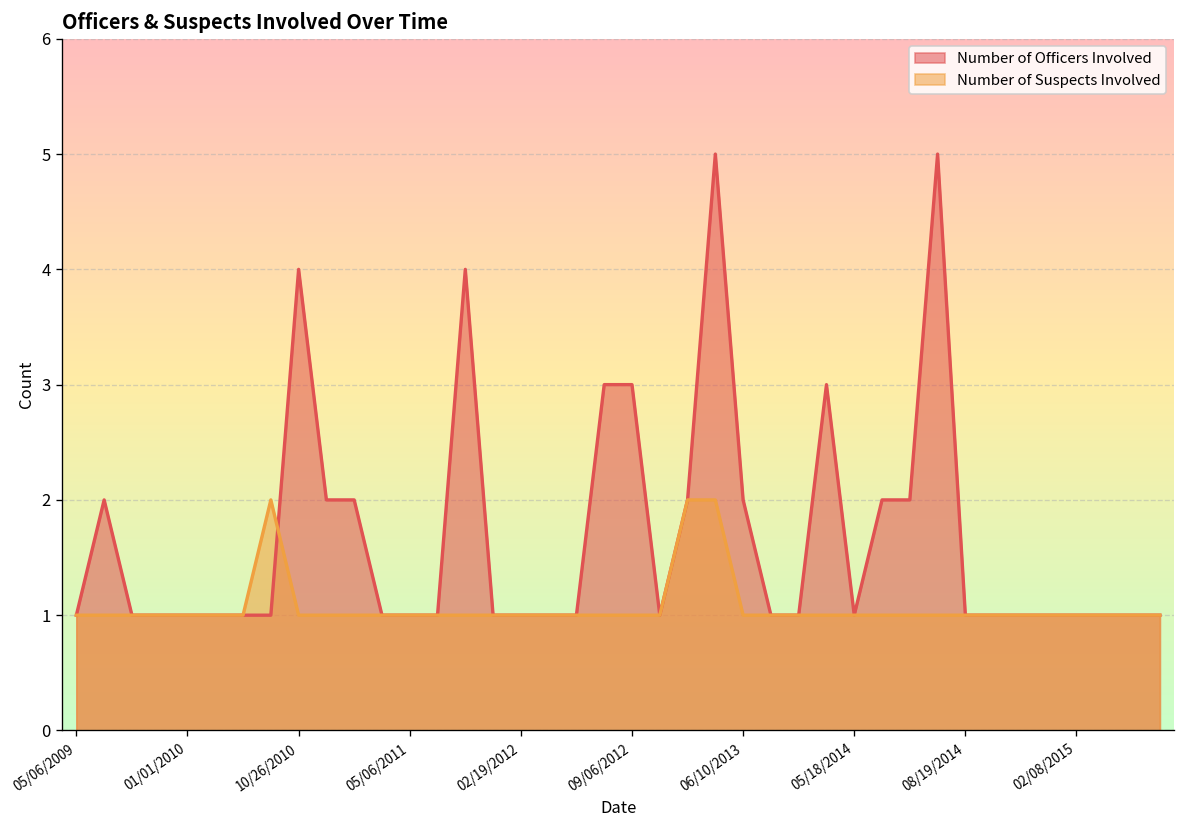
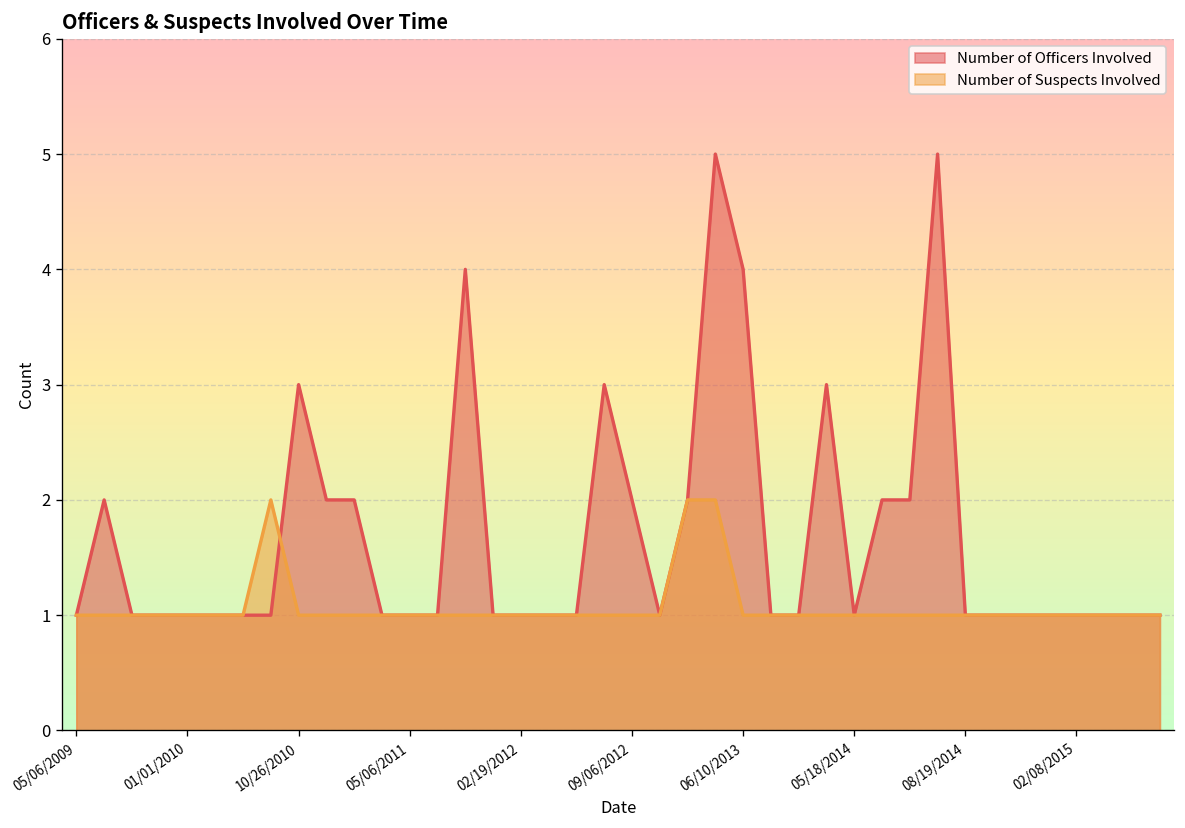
  {
    "Number of Officers Involved": {
-     "10/26/2010": 4,
-     "09/06/2012": 3,
-     "06/10/2013": 2
+     "10/26/2010": 3,
+     "09/06/2012": 2,
+     "06/10/2013": 4
    },
    "Number of Suspects Involved": {
      "10/26/2010": 1,
      "09/06/2012": 1,
      "06/10/2013": 1
    }
  }
